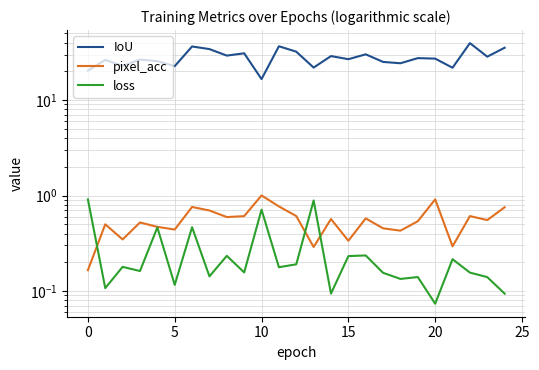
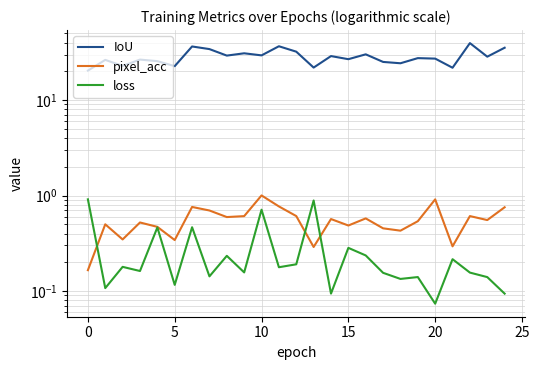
  {
    "IoU": {
      "5": 23,
-     "10": 17,
+     "10": 29,
      "15": 27,
      "20": 27
    },
    "pixel_acc": {
      "0": 0.17,
-     "5": 0.4,
+     "5": 0.34,
      "10": 1.0,
-     "15": 0.34,
+     "15": 0.5,
      "20": 0.9
    },
    "loss": {
      "0": 0.9,
      "5": 0.12,
      "10": 0.7,
-     "15": 0.23,
+     "15": 0.28,
      "20": 0.07
    }
  }
